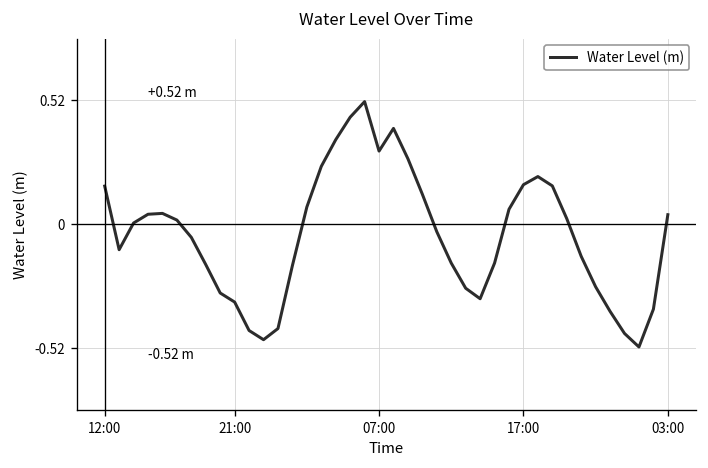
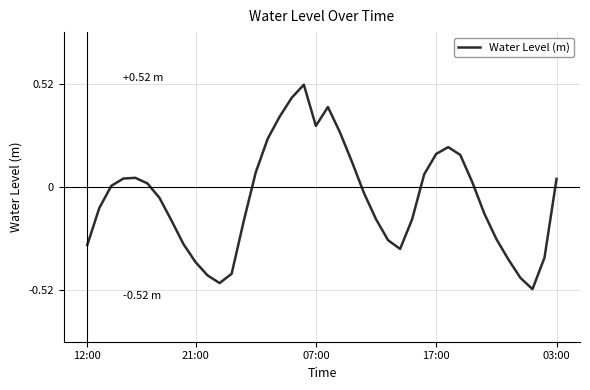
  {
-   "12:00": 0.16,
-   "21:00": -0.33,
+   "12:00": -0.29,
+   "21:00": -0.38,
    "07:00": 0.31,
    "17:00": 0.17,
    "03:00": 0.04
  }
